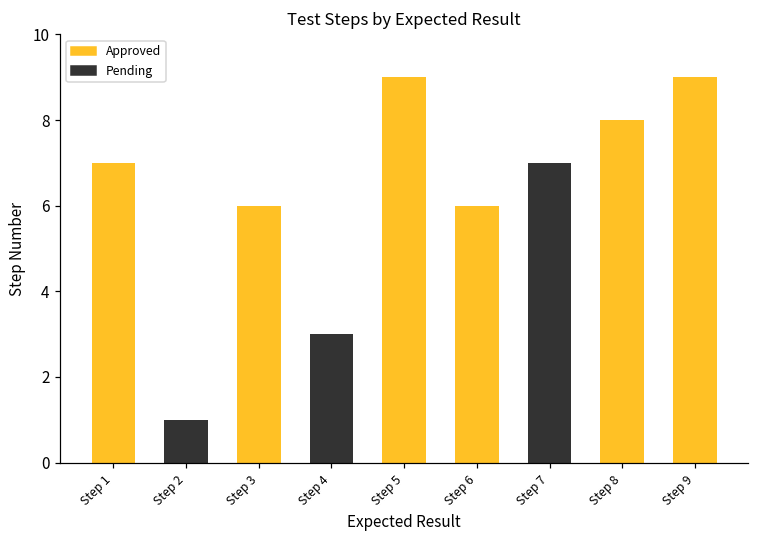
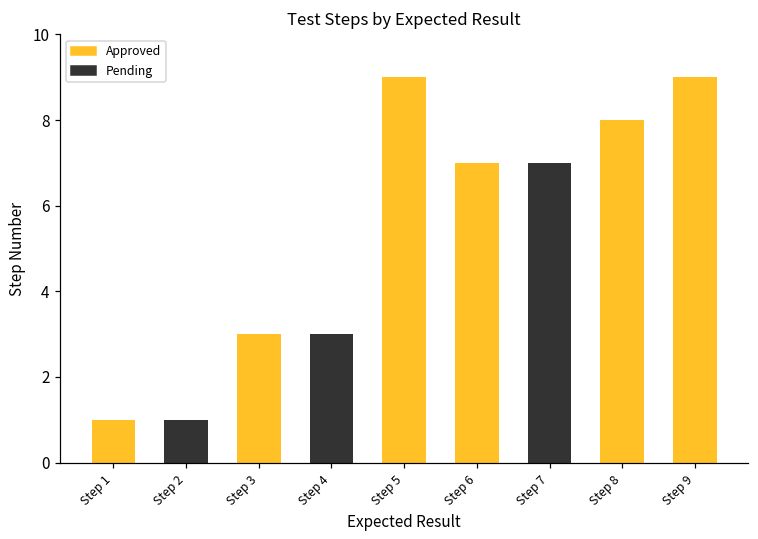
  {
-   "Step 1": 7,
+   "Step 1": 1,
    "Step 2": 1,
-   "Step 3": 6,
+   "Step 3": 3,
    "Step 4": 3,
    "Step 5": 9,
-   "Step 6": 6,
+   "Step 6": 7,
    "Step 7": 7,
    "Step 8": 8,
    "Step 9": 9
  }
